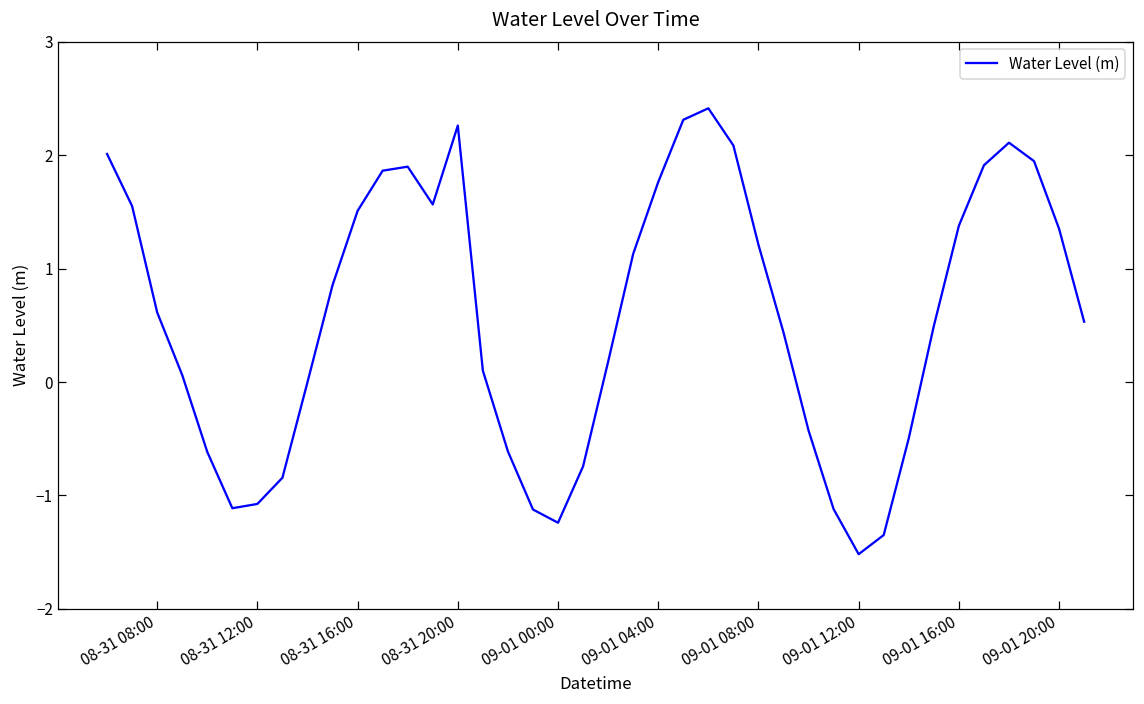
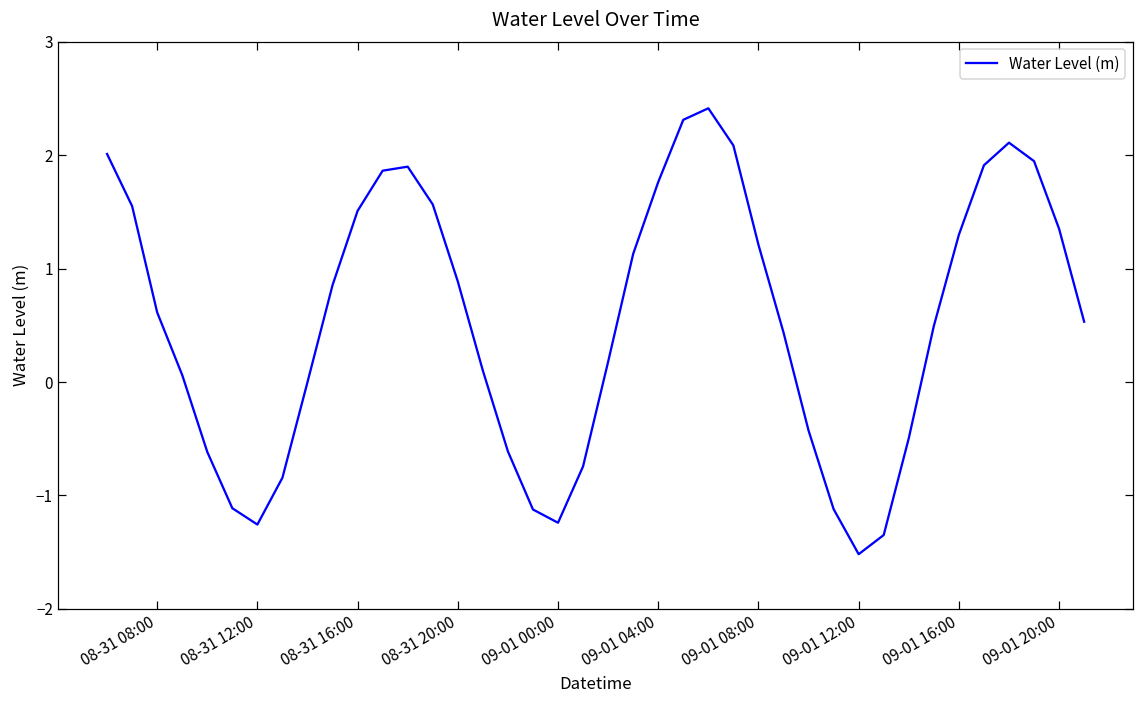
  {
    "08-31 08:00": 0.61,
-   "08-31 12:00": -1.07,
+   "08-31 12:00": -1.26,
    "08-31 16:00": 1.51,
-   "08-31 20:00": 2.26,
+   "08-31 20:00": 0.89,
    "09-01 00:00": -1.24,
    "09-01 04:00": 1.76,
    "09-01 08:00": 1.21,
    "09-01 12:00": -1.52,
-   "09-01 16:00": 1.38,
+   "09-01 16:00": 1.30,
    "09-01 20:00": 1.35
  }
